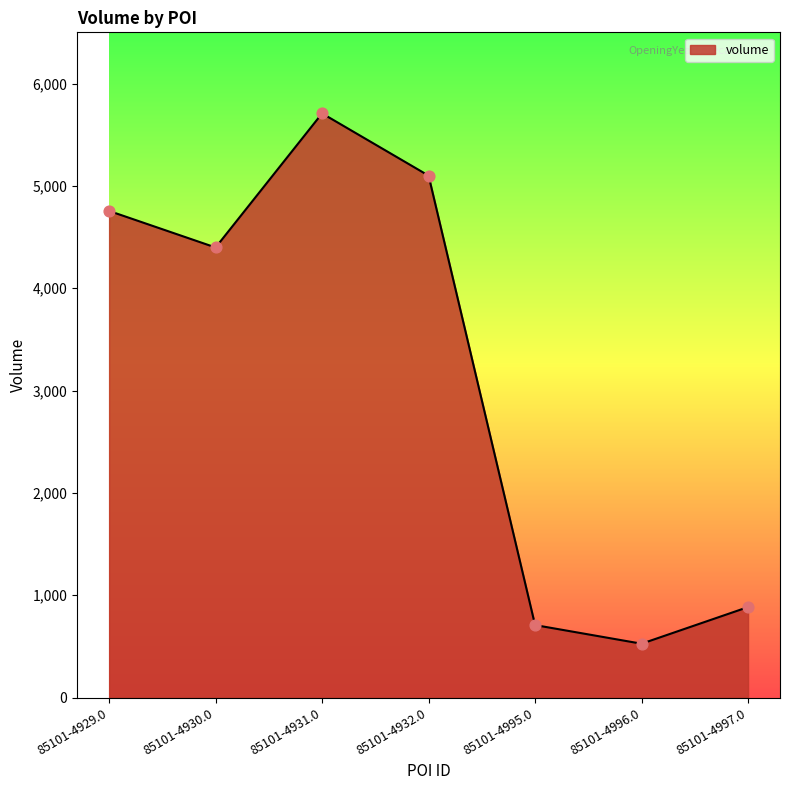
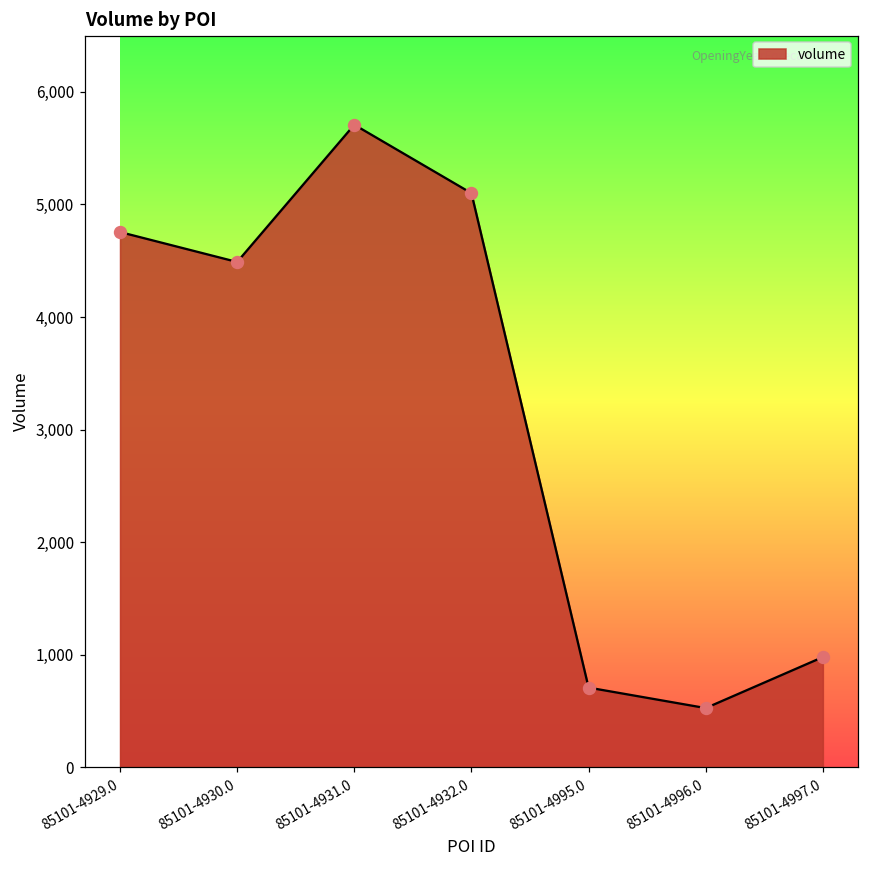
  {
    "85101-4929.0": "4,760",
-   "85101-4930.0": "4,400",
+   "85101-4930.0": "4,490",
    "85101-4931.0": "5,710",
    "85101-4932.0": "5,100",
    "85101-4995.0": "710",
    "85101-4996.0": "530",
-   "85101-4997.0": "890"
+   "85101-4997.0": "980"
  }
